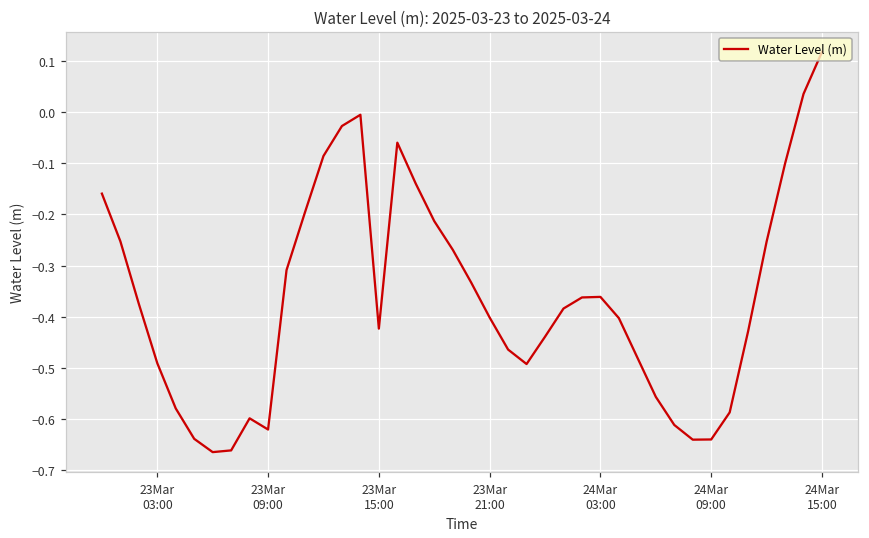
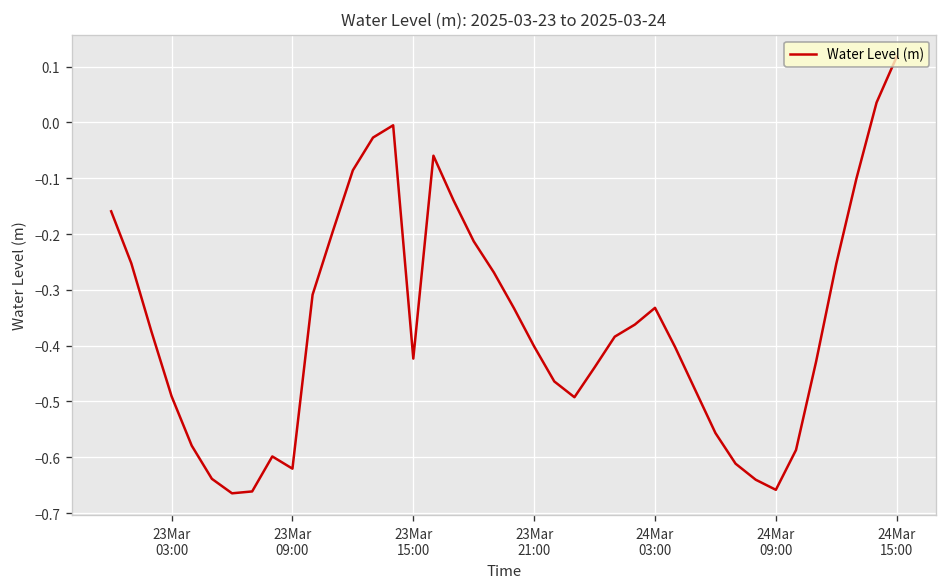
  {
    "23Mar 03:00": -0.49,
    "23Mar 09:00": -0.62,
    "23Mar 15:00": -0.42,
    "23Mar 21:00": -0.40,
-   "24Mar 03:00": -0.36,
-   "24Mar 09:00": -0.64
+   "24Mar 03:00": -0.33,
+   "24Mar 09:00": -0.66
  }
